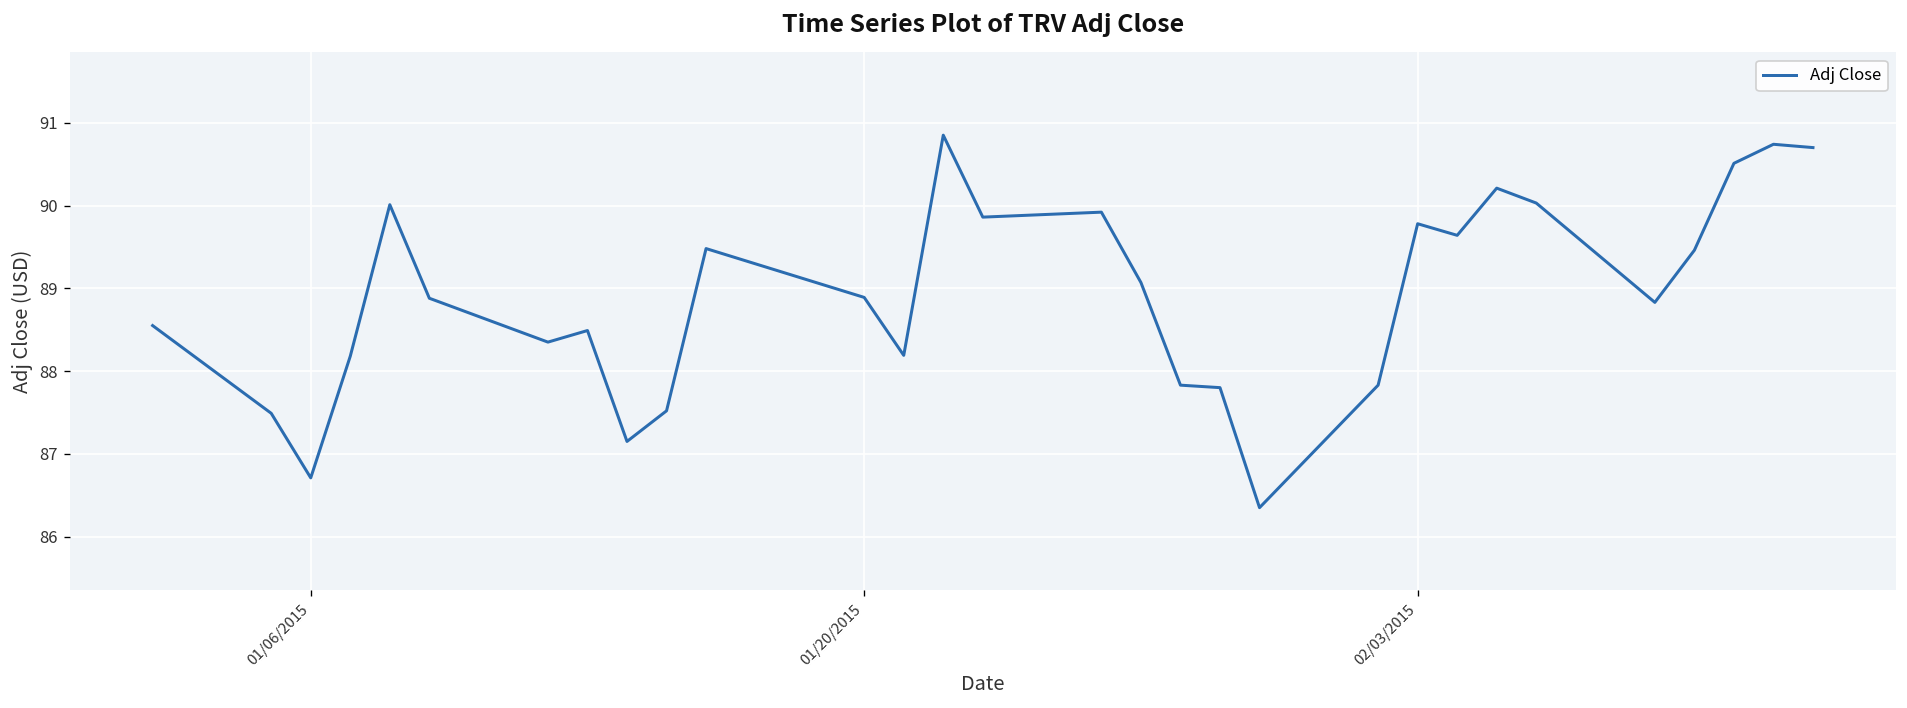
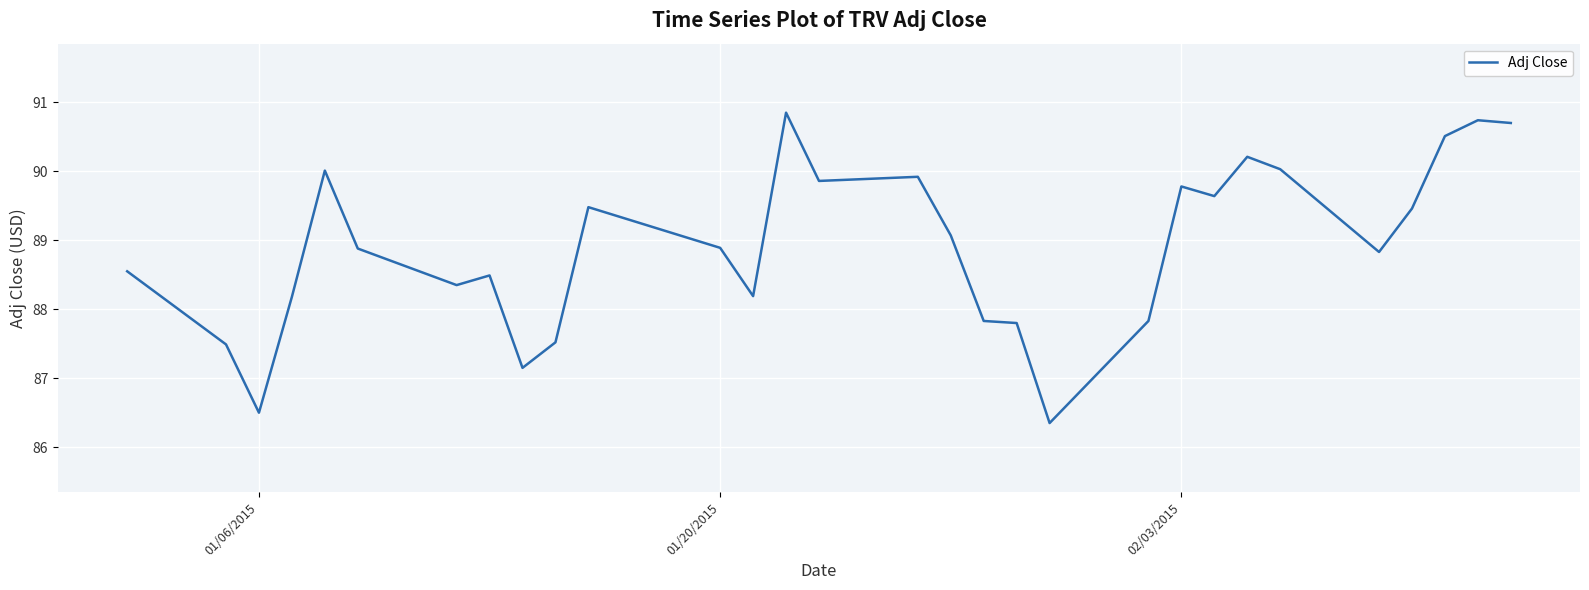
  {
-   "01/06/2015": 86.7,
+   "01/06/2015": 86.5,
    "01/20/2015": 88.9,
    "02/03/2015": 89.8
  }
